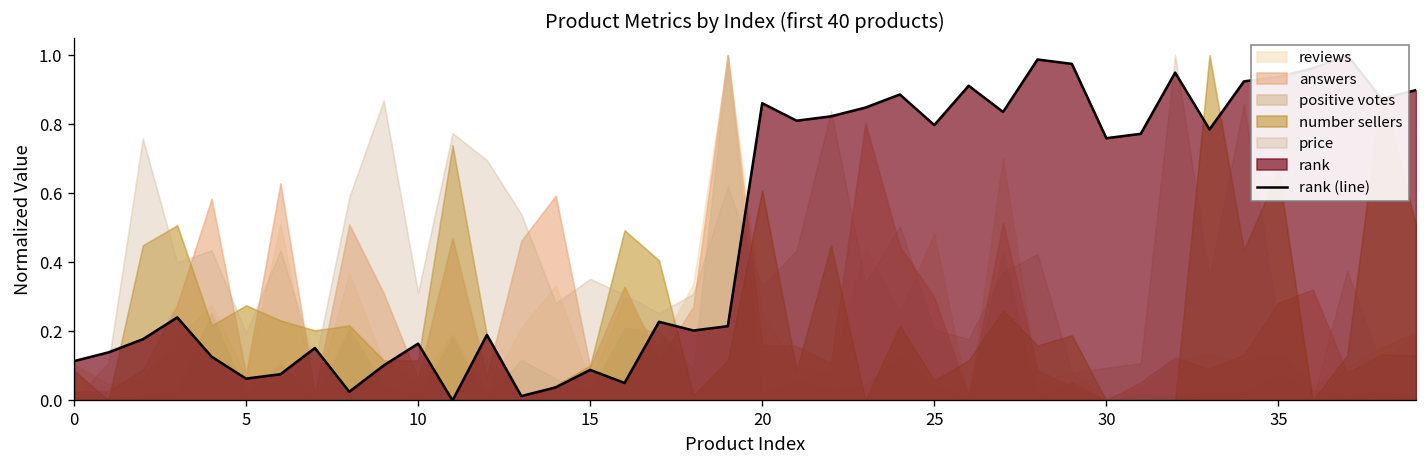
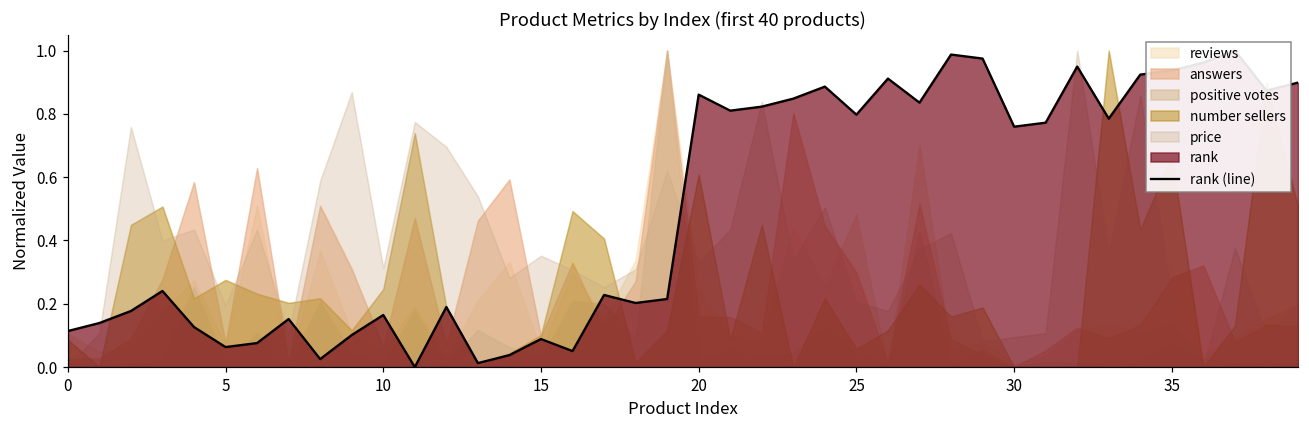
  {
    "number sellers": {
      "0": 0.09,
      "5": 0.28,
-     "10": 0.12,
+     "10": 0.25,
      "20": 0.61,
      "25": 0.06
    },
    "rank": {
      "10": 0.16,
      "20": 0.86,
      "25": 0.80,
      "30": 0.76
    }
  }
